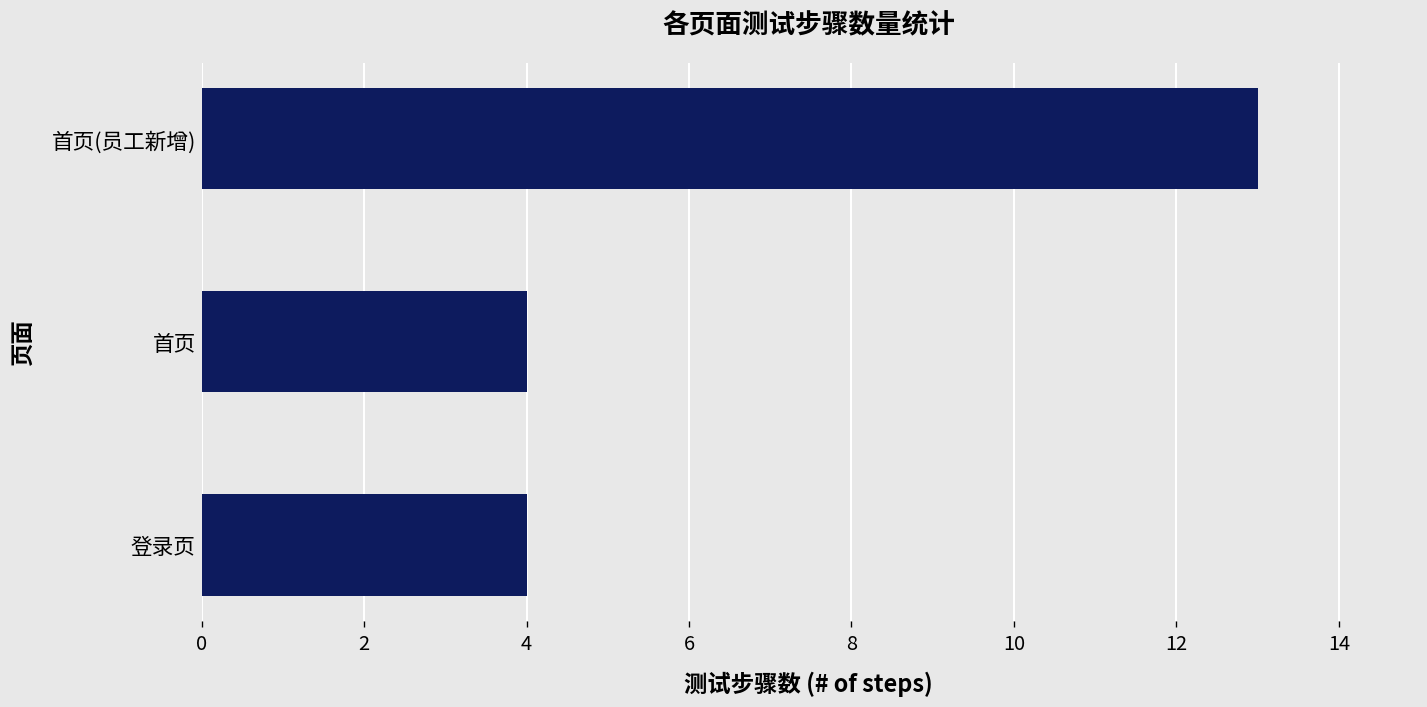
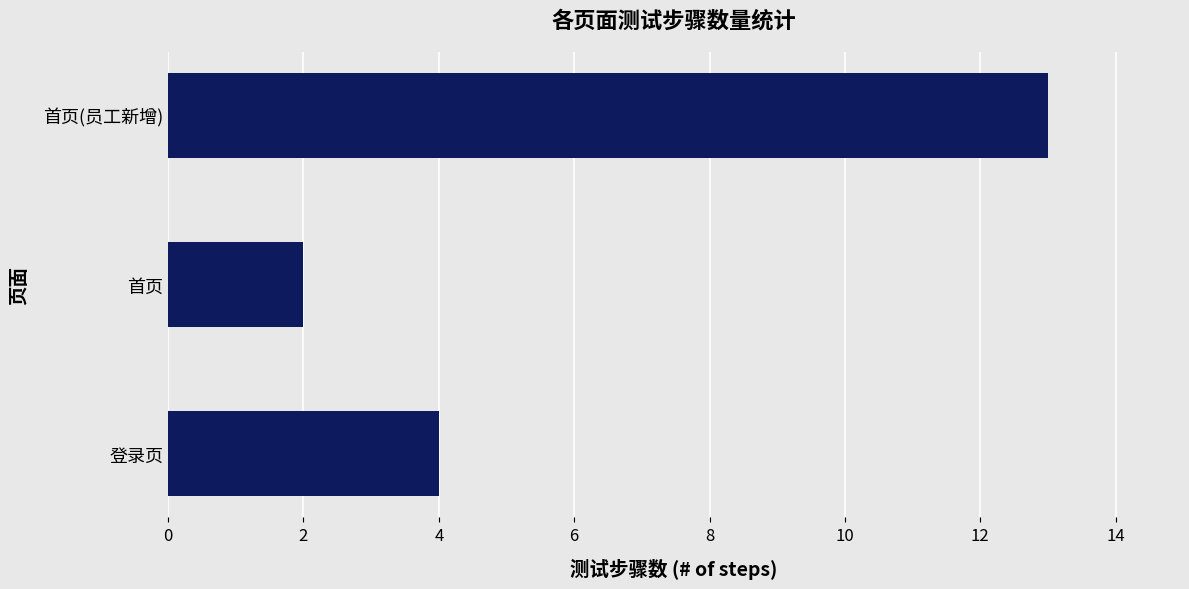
  {
    "首页(员工新增)": 13,
-   "首页": 4,
+   "首页": 2,
    "登录页": 4
  }
